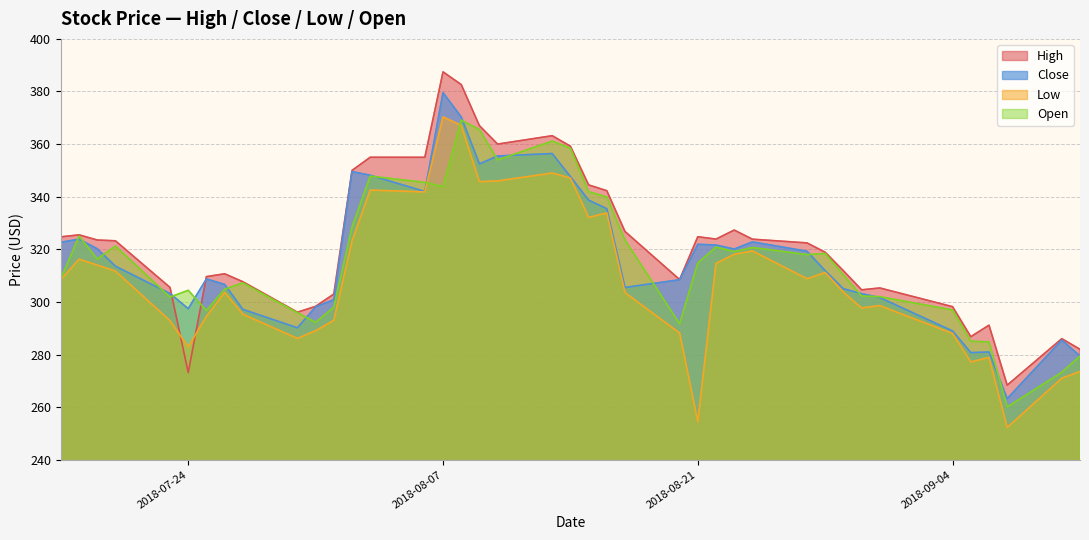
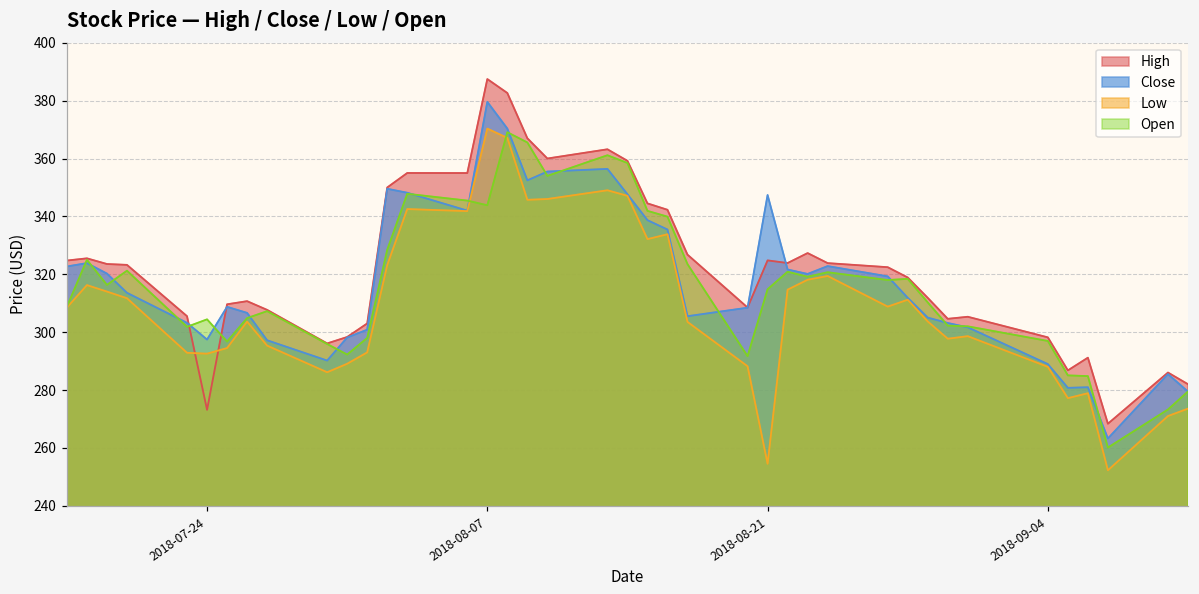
  {
    "High": {
      "2018-07-24": 273,
      "2018-08-07": 387,
      "2018-08-21": 325,
      "2018-09-04": 298
    },
    "Close": {
      "2018-07-24": 297,
      "2018-08-07": 380,
-     "2018-08-21": 322
+     "2018-08-21": 347
    },
    "Low": {
-     "2018-07-24": 283,
+     "2018-07-24": 293,
      "2018-08-07": 370,
      "2018-08-21": 255
    },
    "Open": {
      "2018-07-24": 304,
      "2018-08-07": 344,
      "2018-08-21": 315,
      "2018-09-04": 297
    }
  }
